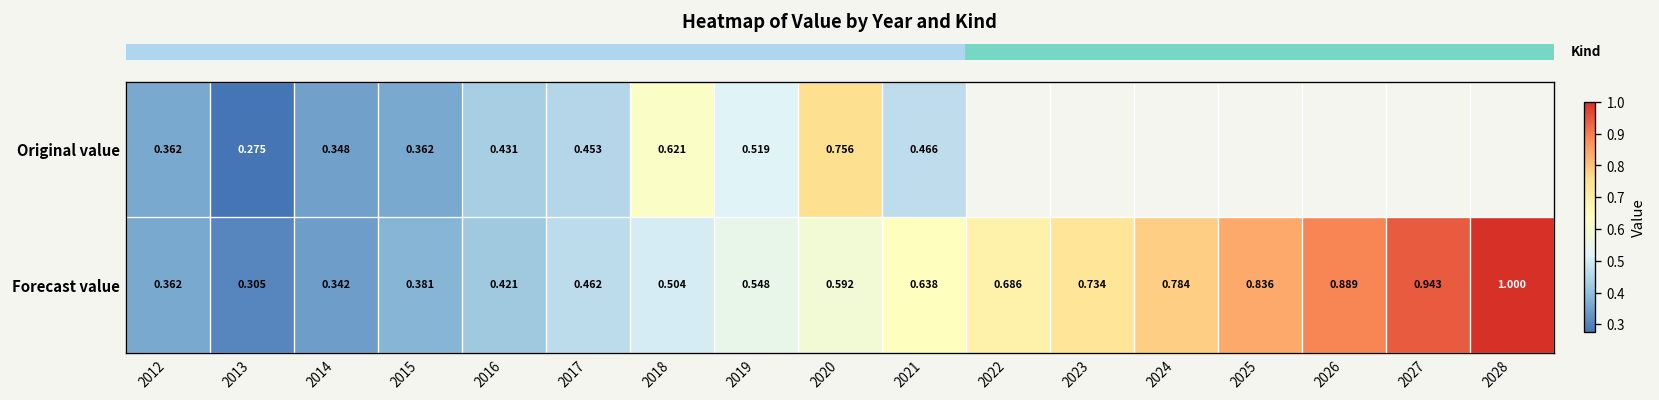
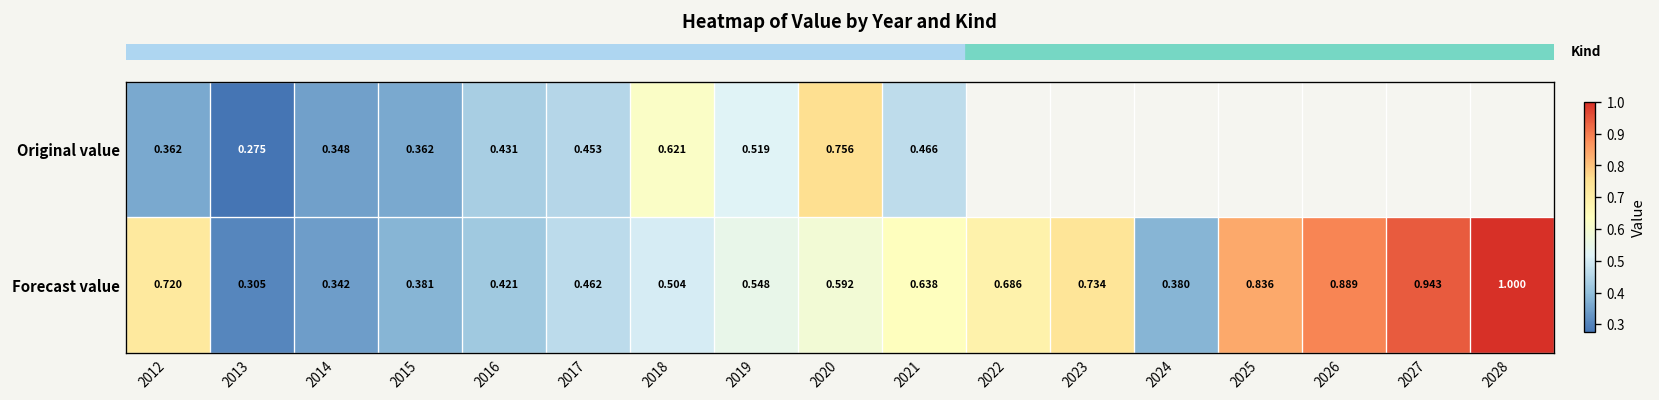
  {
    "Original value": {
      "2012": 0.362,
      "2013": 0.275,
      "2014": 0.348,
      "2015": 0.362,
      "2016": 0.431,
      "2017": 0.453,
      "2018": 0.621,
      "2019": 0.519,
      "2020": 0.756,
      "2021": 0.466
    },
    "Forecast value": {
-     "2012": 0.362,
+     "2012": 0.720,
      "2013": 0.305,
      "2014": 0.342,
      "2015": 0.381,
      "2016": 0.421,
      "2017": 0.462,
      "2018": 0.504,
      "2019": 0.548,
      "2020": 0.592,
      "2021": 0.638,
      "2022": 0.686,
      "2023": 0.734,
-     "2024": 0.784,
+     "2024": 0.380,
      "2025": 0.836,
      "2026": 0.889,
      "2027": 0.943,
      "2028": 1.000
    }
  }
